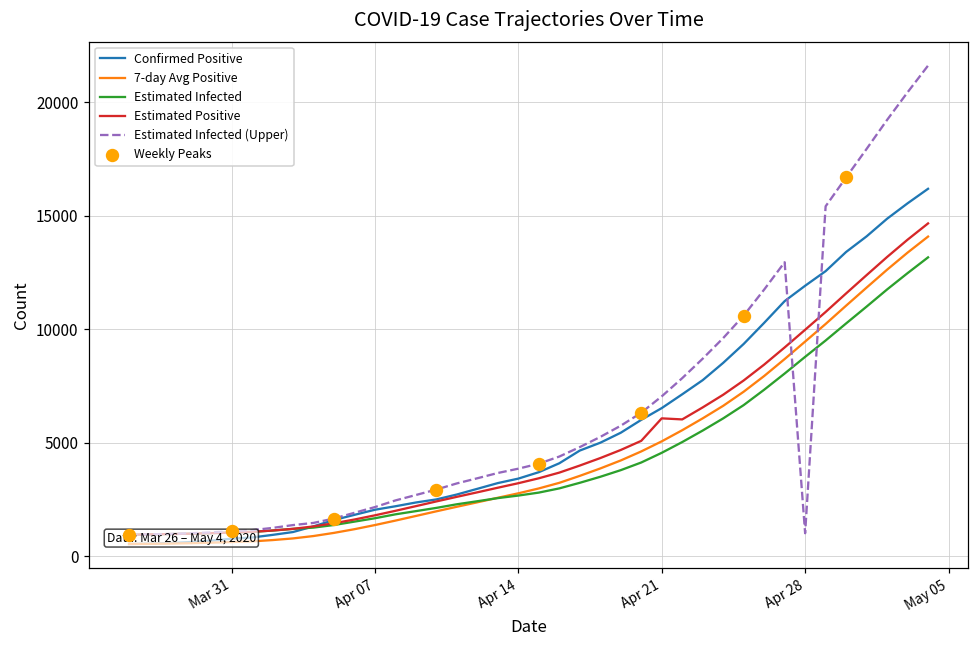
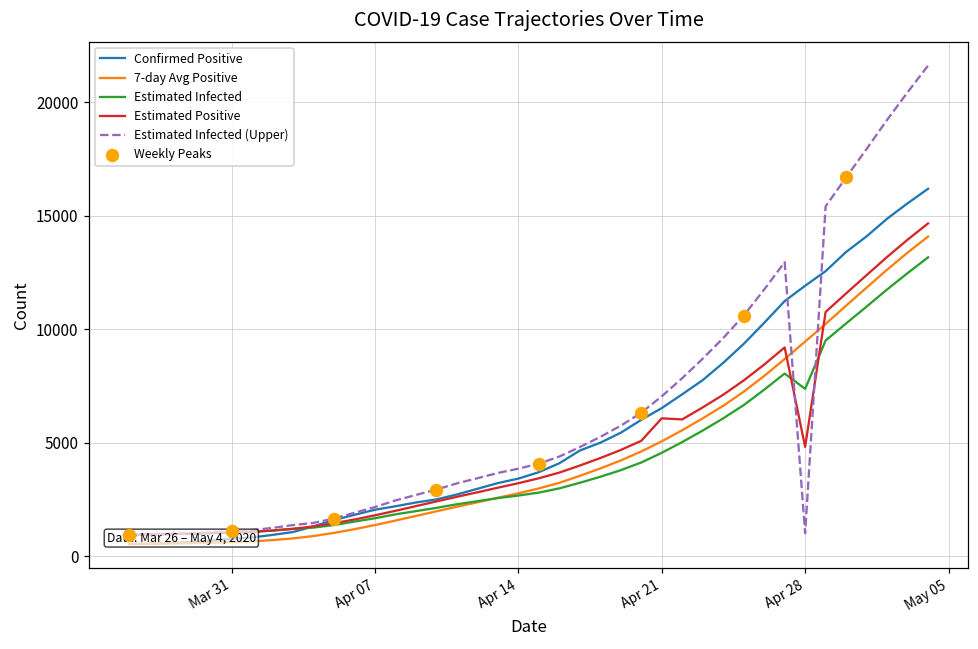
  {
    "Confirmed Positive": {
      "Apr 14": 3400,
      "Apr 21": 6500,
      "Apr 28": 11900
    },
    "Estimated Infected": {
      "Apr 07": 1700,
      "Apr 21": 4600,
-     "Apr 28": 8800
+     "Apr 28": 7400
    },
    "Estimated Positive": {
      "Apr 07": 1800,
      "Apr 14": 3200,
      "Apr 21": 6100,
-     "Apr 28": 10000
+     "Apr 28": 4800
    },
    "Estimated Infected (Upper)": {
      "Apr 14": 3900,
      "Apr 21": 7100,
      "Apr 28": 1000
    }
  }
